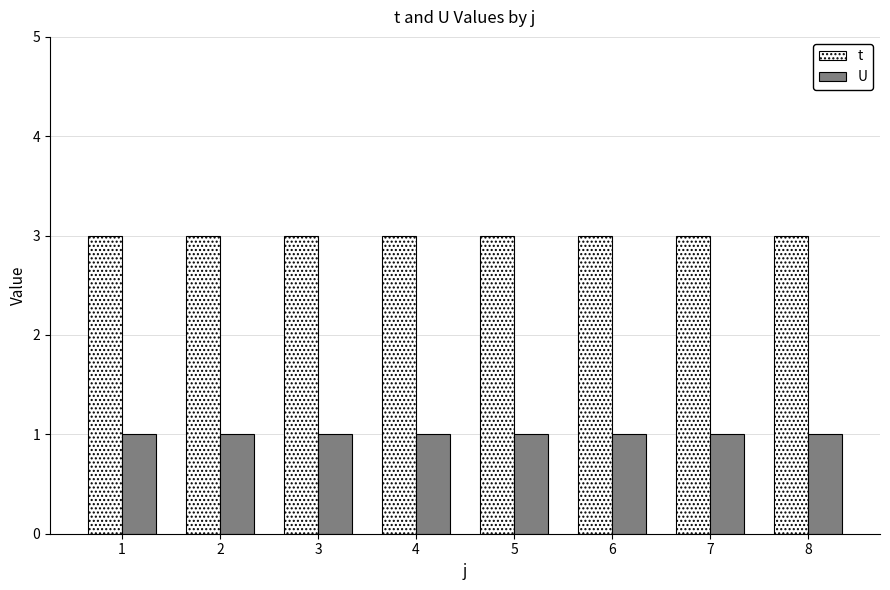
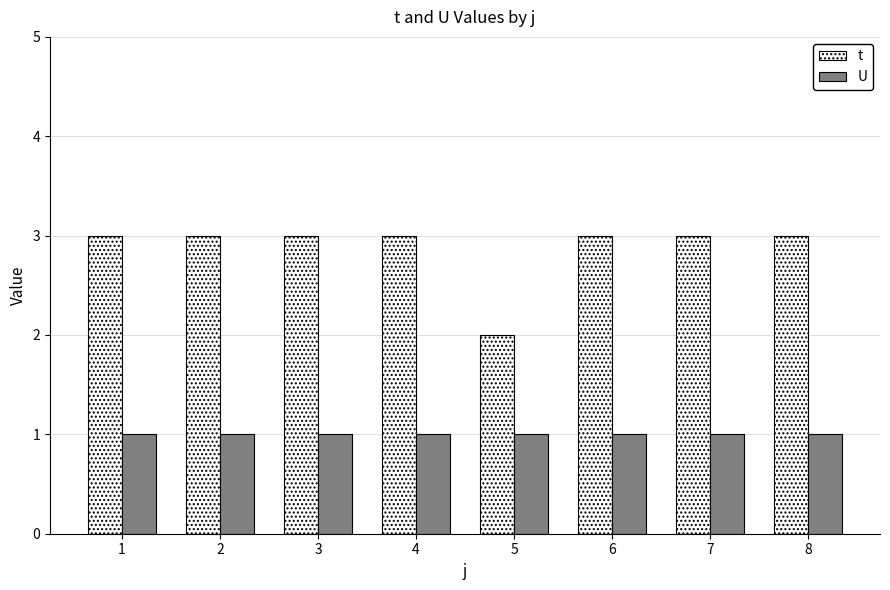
  {
    "t": {
      "1": 3,
      "2": 3,
      "3": 3,
      "4": 3,
-     "5": 3,
+     "5": 2,
      "6": 3,
      "7": 3,
      "8": 3
    },
    "U": {
      "1": 1,
      "2": 1,
      "3": 1,
      "4": 1,
      "5": 1,
      "6": 1,
      "7": 1,
      "8": 1
    }
  }
